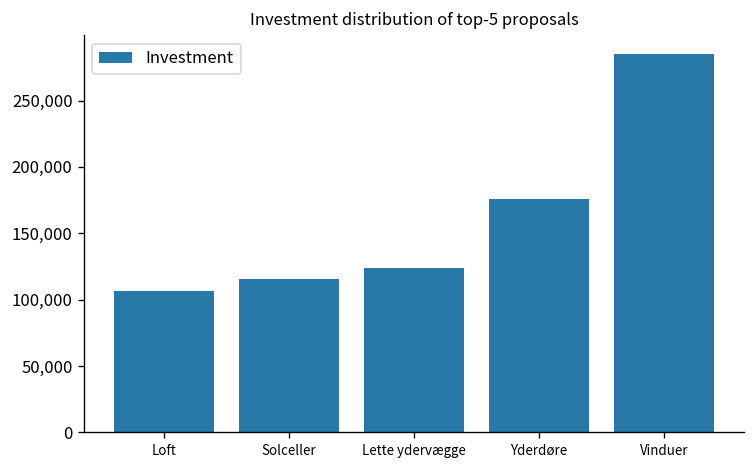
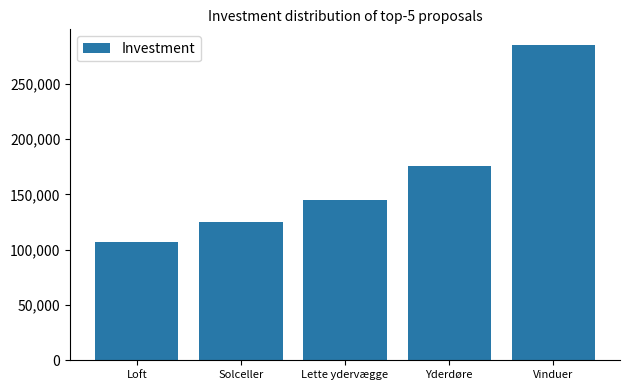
  {
    "Loft": "107,000",
-   "Solceller": "116,000",
-   "Lette ydervægge": "124,000",
+   "Solceller": "125,000",
+   "Lette ydervægge": "145,000",
    "Yderdøre": "176,000",
    "Vinduer": "285,000"
  }
